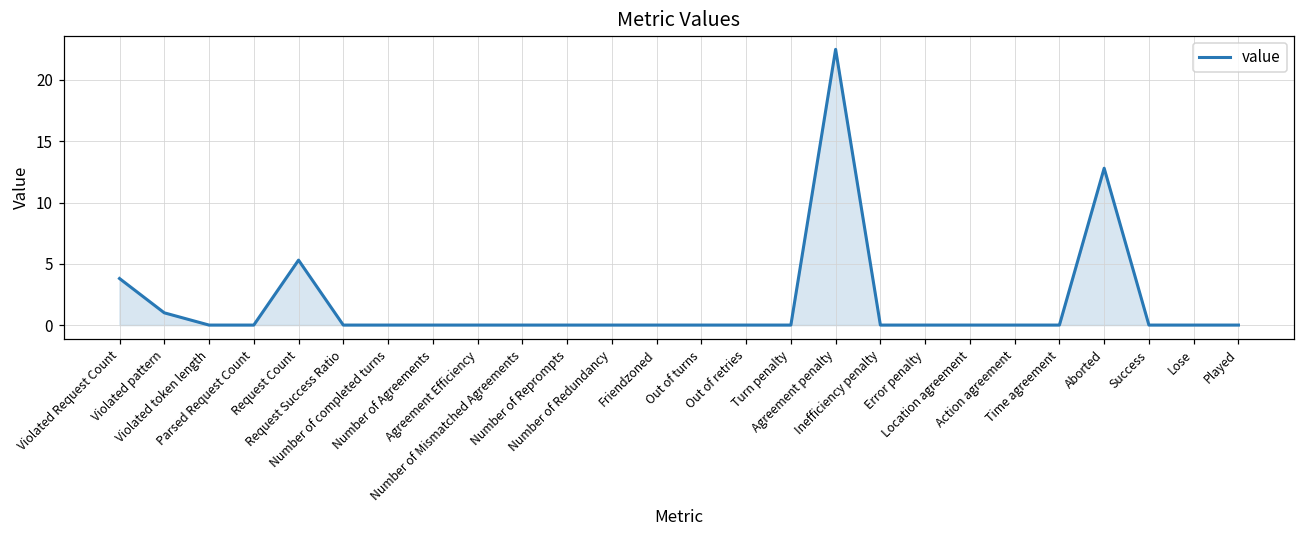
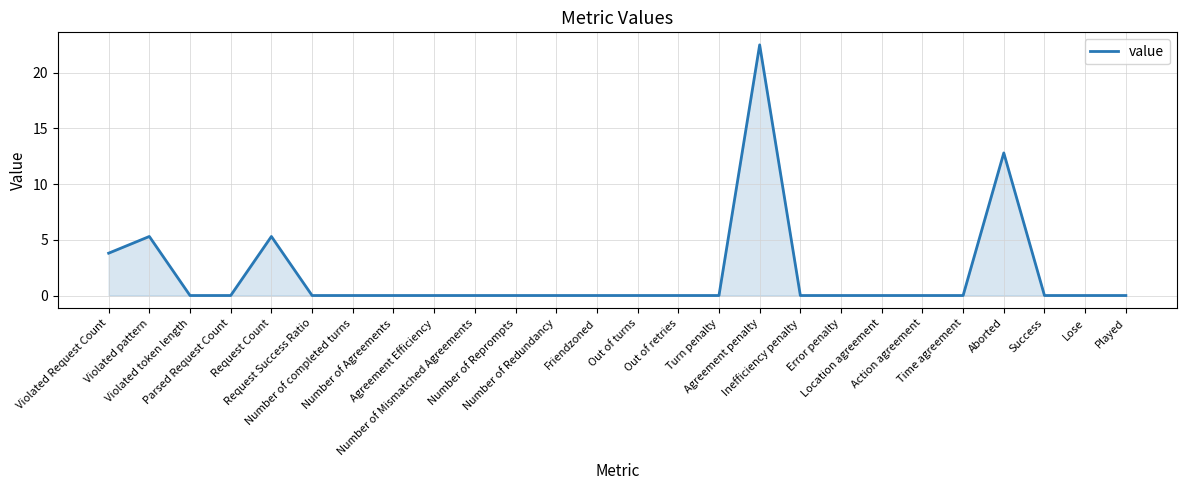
  {
    "Violated Request Count": 3.8,
-   "Violated pattern": 1.0,
+   "Violated pattern": 5.3,
    "Violated token length": 0.0,
    "Parsed Request Count": 0.0,
    "Request Count": 5.3,
    "Request Success Ratio": 0.0,
    "Number of completed turns": 0.0,
    "Number of Agreements": 0.0,
    "Agreement Efficiency": 0.0,
    "Number of Mismatched Agreements": 0.0,
    "Number of Reprompts": 0.0,
    "Number of Redundancy": 0.0,
    "Friendzoned": 0.0,
    "Out of turns": 0.0,
    "Out of retries": 0.0,
    "Turn penalty": 0.0,
    "Agreement penalty": 22.5,
    "Inefficiency penalty": 0.0,
    "Error penalty": 0.0,
    "Location agreement": 0.0,
    "Action agreement": 0.0,
    "Time agreement": 0.0,
    "Aborted": 12.8,
    "Success": 0.0,
    "Lose": 0.0,
    "Played": 0.0
  }
